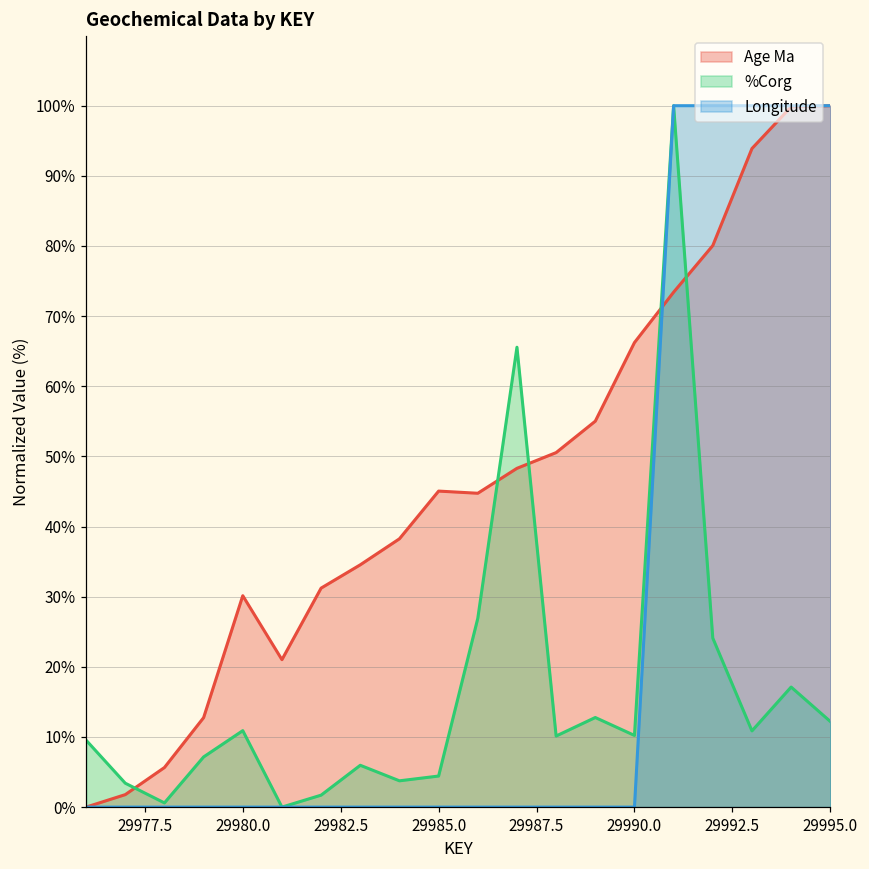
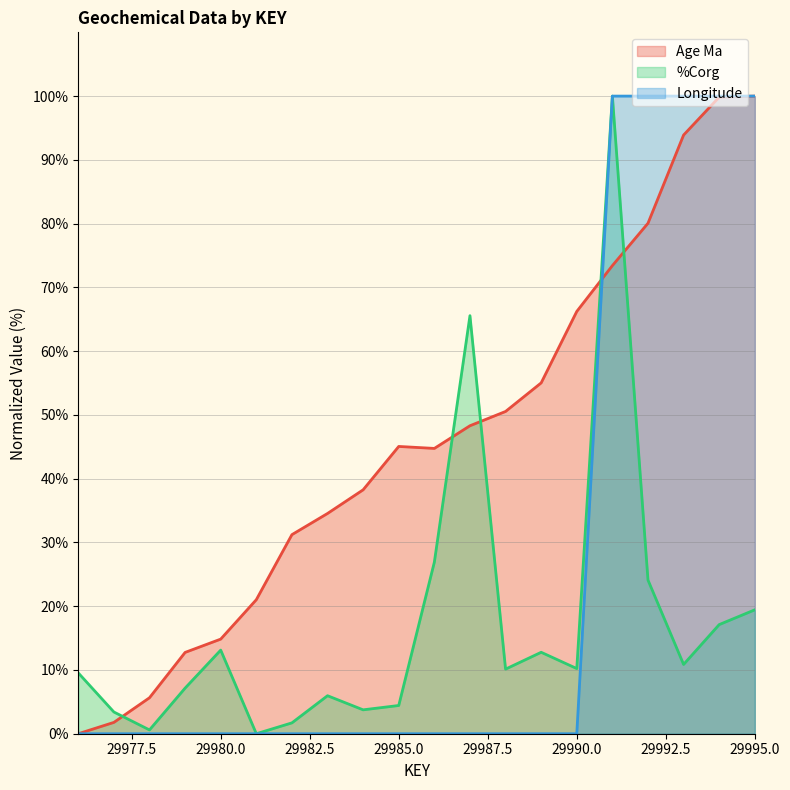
  {
    "Age Ma": {
-     "29980.0": "30%",
+     "29980.0": "15%",
      "29985.0": "45%",
      "29990.0": "66%"
    },
    "%Corg": {
-     "29980.0": "11%",
+     "29980.0": "13%",
      "29985.0": "4%",
      "29990.0": "10%",
-     "29995.0": "12%"
+     "29995.0": "19%"
    },
    "Longitude": {
      "29980.0": "0%",
      "29985.0": "0%",
      "29990.0": "0%"
    }
  }
